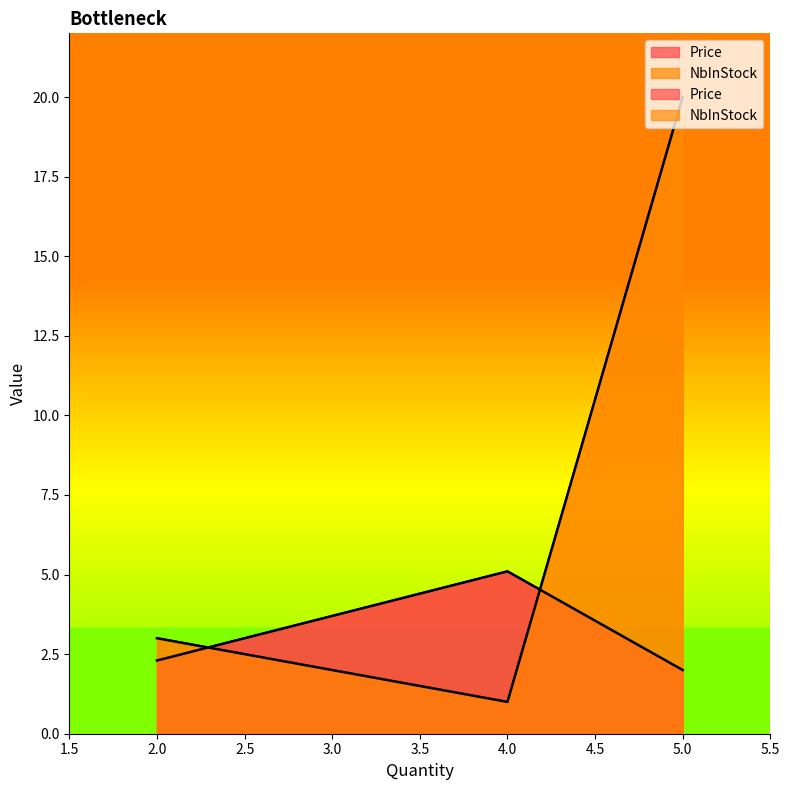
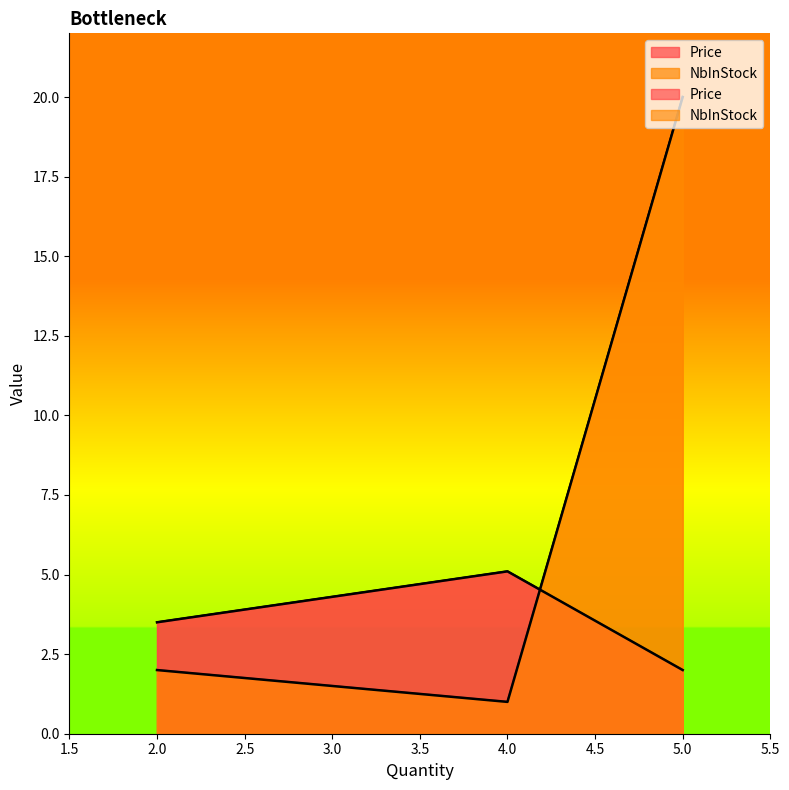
  {
    "Price": {
-     "2.0": 2.3,
+     "2.0": 3.5,
      "4.0": 5.1,
      "5.0": 2.0
    },
    "NbInStock": {
-     "2.0": 3,
+     "2.0": 2,
      "4.0": 1
    }
  }
